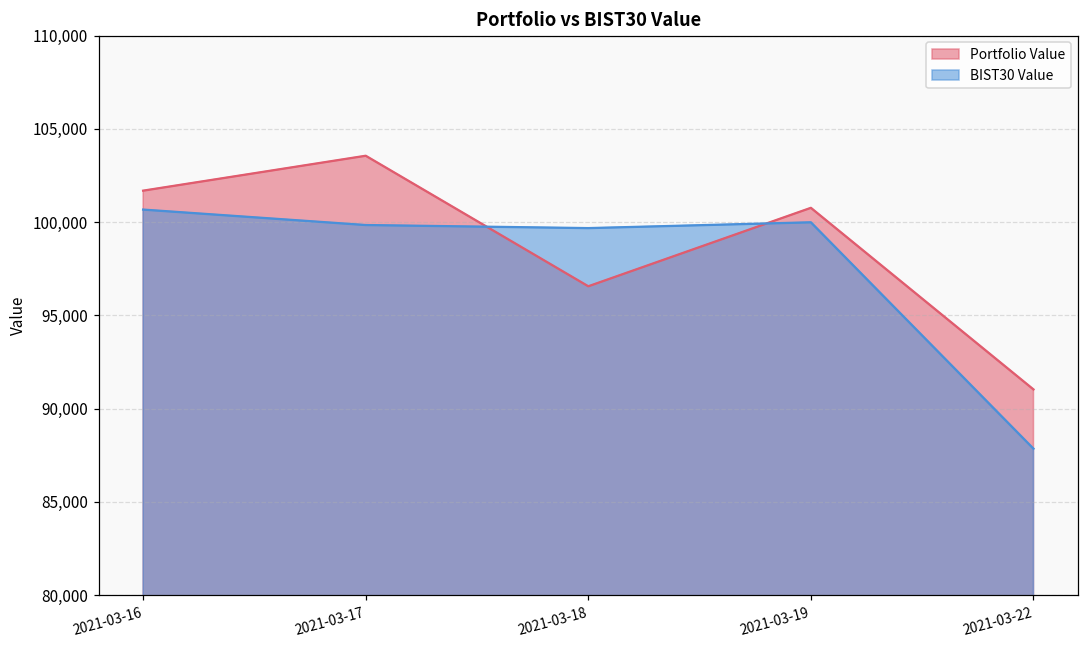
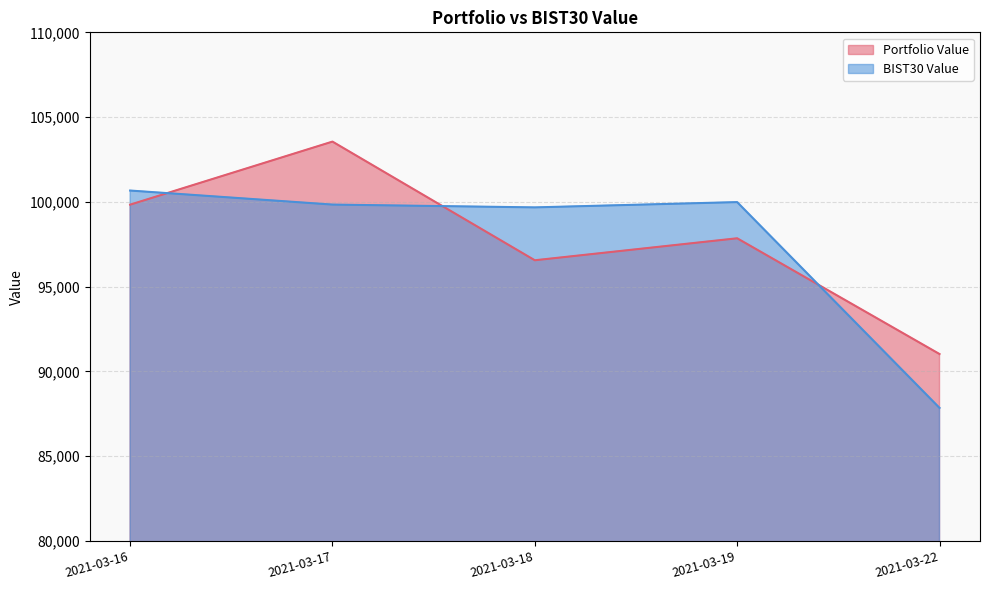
  {
    "Portfolio Value": {
-     "2021-03-16": "101,700",
+     "2021-03-16": "99,800",
      "2021-03-17": "103,600",
      "2021-03-18": "96,600",
-     "2021-03-19": "100,800",
+     "2021-03-19": "97,900",
      "2021-03-22": "91,000"
    },
    "BIST30 Value": {
      "2021-03-16": "100,700",
      "2021-03-17": "99,800",
      "2021-03-18": "99,700",
      "2021-03-19": "100,000",
      "2021-03-22": "87,800"
    }
  }
